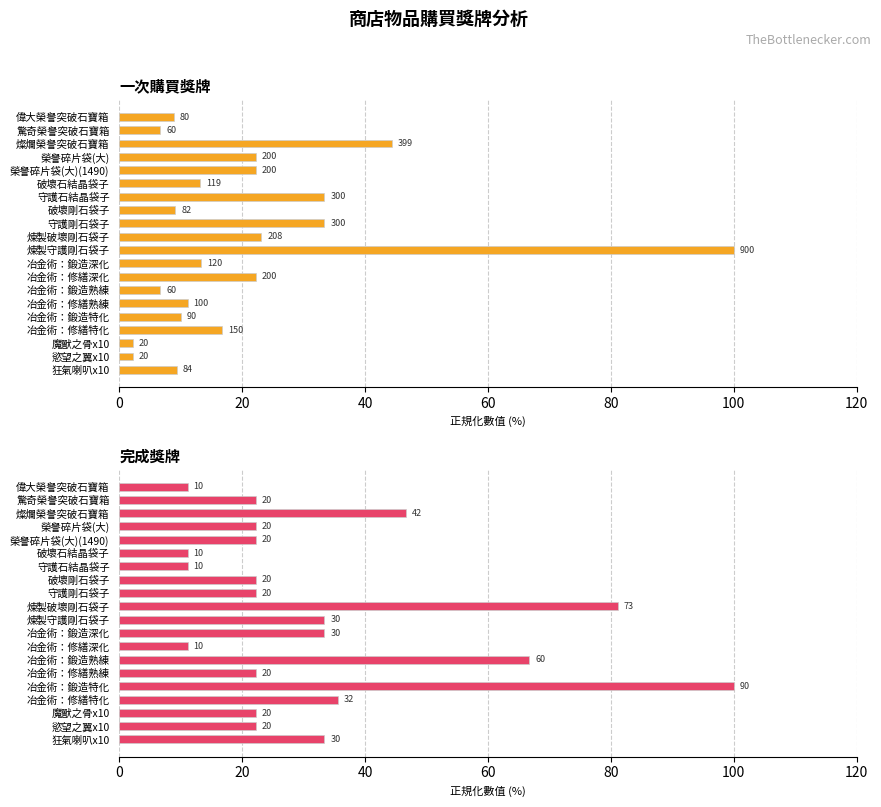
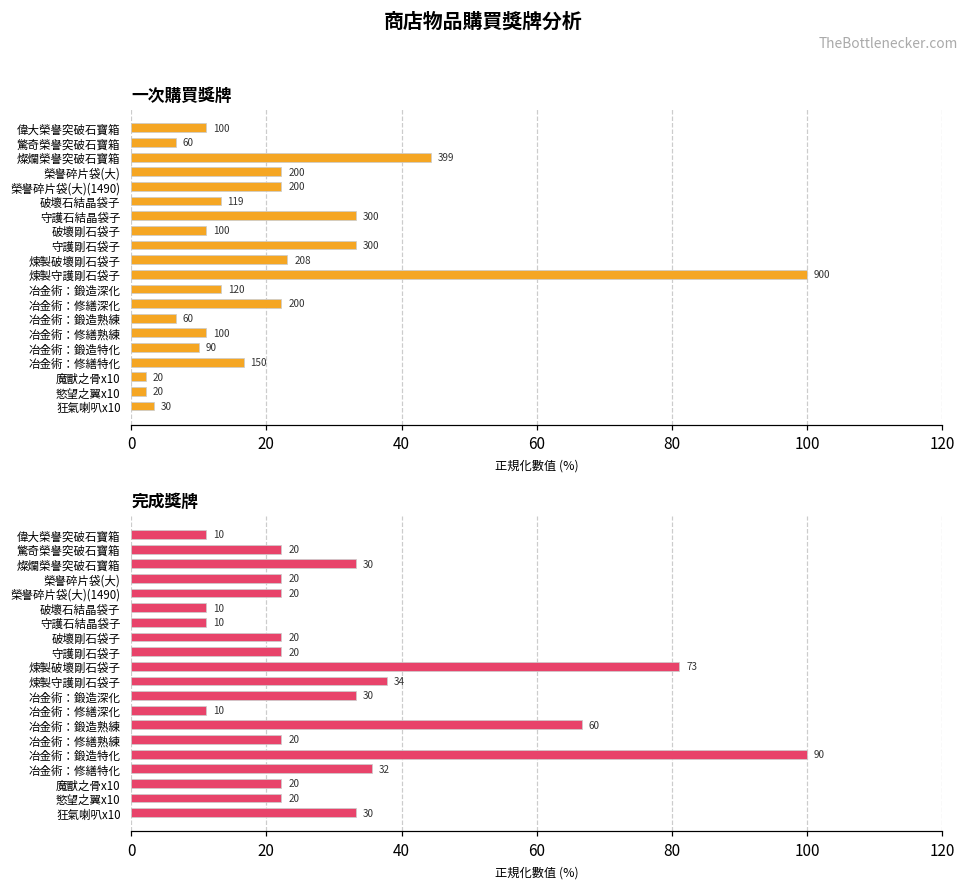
  {
    "一次購買獎牌": {
-     "偉大榮譽突破石寶箱": 80,
-     "破壞剛石袋子": 82,
-     "狂氣喇叭x10": 84
+     "偉大榮譽突破石寶箱": 100,
+     "破壞剛石袋子": 100,
+     "狂氣喇叭x10": 30
    },
    "完成獎牌": {
-     "燦爛榮譽突破石寶箱": 42,
-     "煉製守護剛石袋子": 30
+     "燦爛榮譽突破石寶箱": 30,
+     "煉製守護剛石袋子": 34
    }
  }
